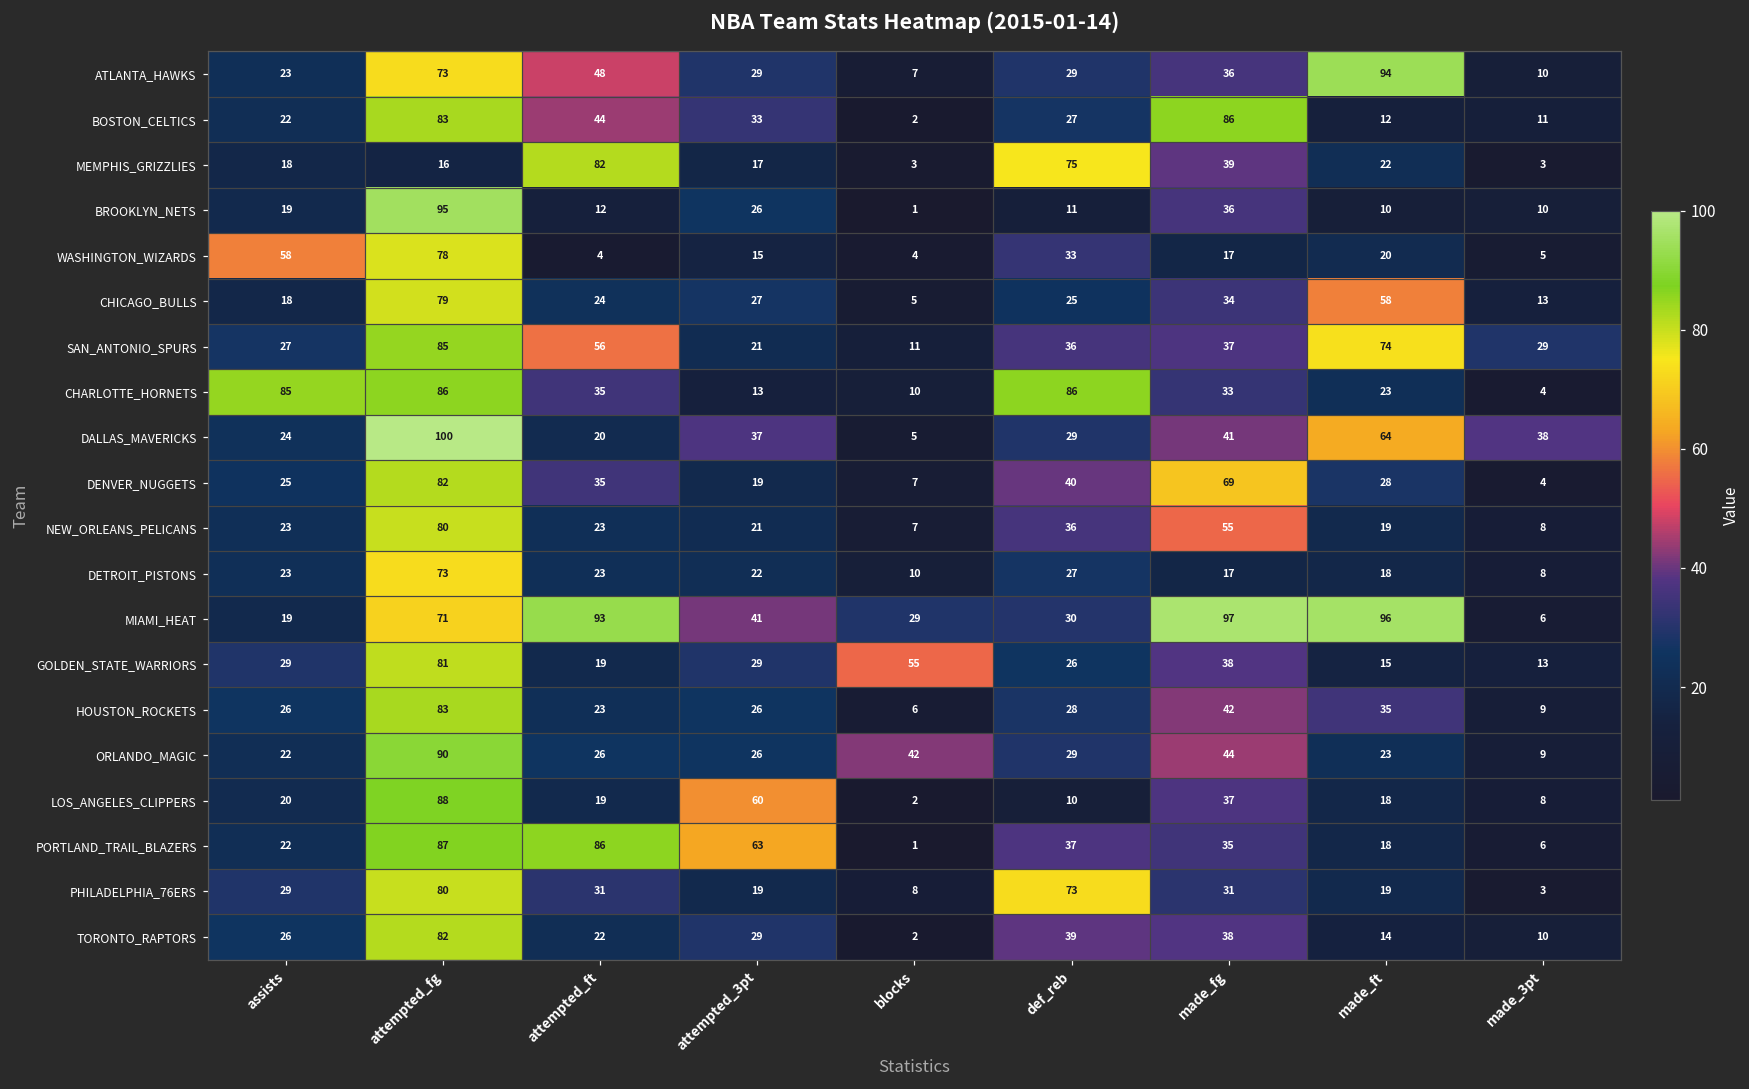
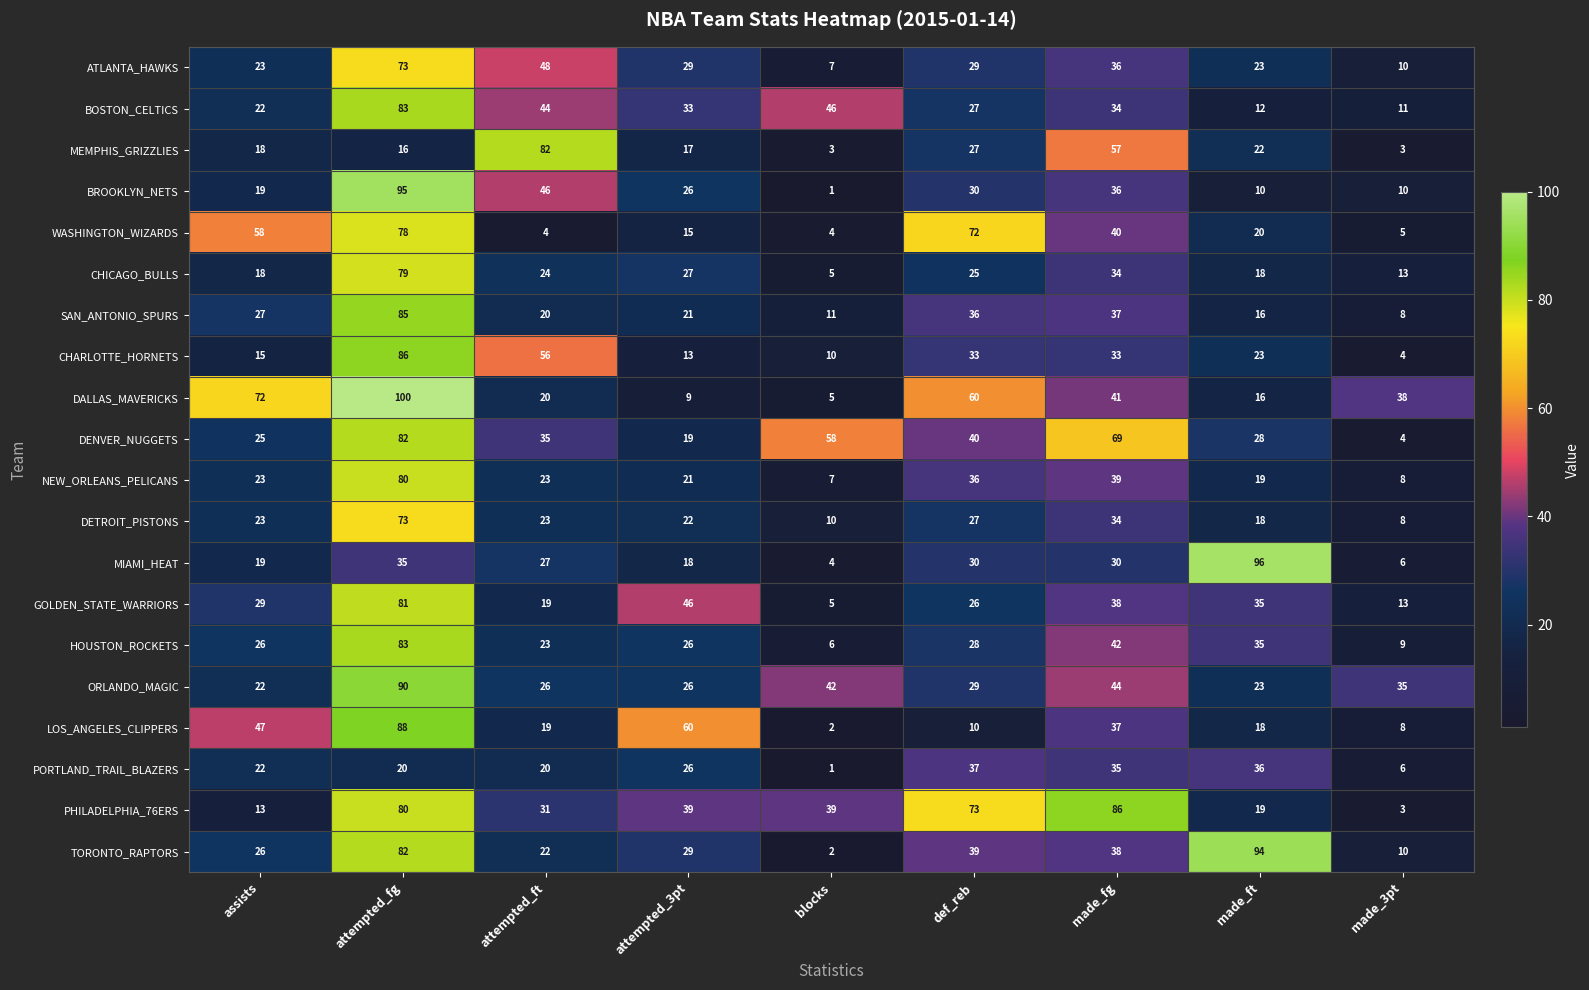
  {
    "ATLANTA_HAWKS": {
      "assists": 23,
      "attempted_fg": 73,
      "attempted_ft": 48,
      "attempted_3pt": 29,
      "blocks": 7,
      "def_reb": 29,
      "made_fg": 36,
-     "made_ft": 94,
+     "made_ft": 23,
      "made_3pt": 10
    },
    "BOSTON_CELTICS": {
      "assists": 22,
      "attempted_fg": 83,
      "attempted_ft": 44,
      "attempted_3pt": 33,
-     "blocks": 2,
+     "blocks": 46,
      "def_reb": 27,
-     "made_fg": 86,
+     "made_fg": 34,
      "made_ft": 12,
      "made_3pt": 11
    },
    "MEMPHIS_GRIZZLIES": {
      "assists": 18,
      "attempted_fg": 16,
      "attempted_ft": 82,
      "attempted_3pt": 17,
      "blocks": 3,
-     "def_reb": 75,
-     "made_fg": 39,
+     "def_reb": 27,
+     "made_fg": 57,
      "made_ft": 22,
      "made_3pt": 3
    },
    "BROOKLYN_NETS": {
      "assists": 19,
      "attempted_fg": 95,
-     "attempted_ft": 12,
+     "attempted_ft": 46,
      "attempted_3pt": 26,
      "blocks": 1,
-     "def_reb": 11,
+     "def_reb": 30,
      "made_fg": 36,
      "made_ft": 10,
      "made_3pt": 10
    },
    "WASHINGTON_WIZARDS": {
      "assists": 58,
      "attempted_fg": 78,
      "attempted_ft": 4,
      "attempted_3pt": 15,
      "blocks": 4,
-     "def_reb": 33,
-     "made_fg": 17,
+     "def_reb": 72,
+     "made_fg": 40,
      "made_ft": 20,
      "made_3pt": 5
    },
    "CHICAGO_BULLS": {
      "assists": 18,
      "attempted_fg": 79,
      "attempted_ft": 24,
      "attempted_3pt": 27,
      "blocks": 5,
      "def_reb": 25,
      "made_fg": 34,
-     "made_ft": 58,
+     "made_ft": 18,
      "made_3pt": 13
    },
    "SAN_ANTONIO_SPURS": {
      "assists": 27,
      "attempted_fg": 85,
-     "attempted_ft": 56,
+     "attempted_ft": 20,
      "attempted_3pt": 21,
      "blocks": 11,
      "def_reb": 36,
      "made_fg": 37,
-     "made_ft": 74,
-     "made_3pt": 29
+     "made_ft": 16,
+     "made_3pt": 8
    },
    "CHARLOTTE_HORNETS": {
-     "assists": 85,
+     "assists": 15,
      "attempted_fg": 86,
-     "attempted_ft": 35,
+     "attempted_ft": 56,
      "attempted_3pt": 13,
      "blocks": 10,
-     "def_reb": 86,
+     "def_reb": 33,
      "made_fg": 33,
      "made_ft": 23,
      "made_3pt": 4
    },
    "DALLAS_MAVERICKS": {
-     "assists": 24,
+     "assists": 72,
      "attempted_fg": 100,
      "attempted_ft": 20,
-     "attempted_3pt": 37,
+     "attempted_3pt": 9,
      "blocks": 5,
-     "def_reb": 29,
+     "def_reb": 60,
      "made_fg": 41,
-     "made_ft": 64,
+     "made_ft": 16,
      "made_3pt": 38
    },
    "DENVER_NUGGETS": {
      "assists": 25,
      "attempted_fg": 82,
      "attempted_ft": 35,
      "attempted_3pt": 19,
-     "blocks": 7,
+     "blocks": 58,
      "def_reb": 40,
      "made_fg": 69,
      "made_ft": 28,
      "made_3pt": 4
    },
    "NEW_ORLEANS_PELICANS": {
      "assists": 23,
      "attempted_fg": 80,
      "attempted_ft": 23,
      "attempted_3pt": 21,
      "blocks": 7,
      "def_reb": 36,
-     "made_fg": 55,
+     "made_fg": 39,
      "made_ft": 19,
      "made_3pt": 8
    },
    "DETROIT_PISTONS": {
      "assists": 23,
      "attempted_fg": 73,
      "attempted_ft": 23,
      "attempted_3pt": 22,
      "blocks": 10,
      "def_reb": 27,
-     "made_fg": 17,
+     "made_fg": 34,
      "made_ft": 18,
      "made_3pt": 8
    },
    "MIAMI_HEAT": {
      "assists": 19,
-     "attempted_fg": 71,
-     "attempted_ft": 93,
-     "attempted_3pt": 41,
-     "blocks": 29,
+     "attempted_fg": 35,
+     "attempted_ft": 27,
+     "attempted_3pt": 18,
+     "blocks": 4,
      "def_reb": 30,
-     "made_fg": 97,
+     "made_fg": 30,
      "made_ft": 96,
      "made_3pt": 6
    },
    "GOLDEN_STATE_WARRIORS": {
      "assists": 29,
      "attempted_fg": 81,
      "attempted_ft": 19,
-     "attempted_3pt": 29,
-     "blocks": 55,
+     "attempted_3pt": 46,
+     "blocks": 5,
      "def_reb": 26,
      "made_fg": 38,
-     "made_ft": 15,
+     "made_ft": 35,
      "made_3pt": 13
    },
    "HOUSTON_ROCKETS": {
      "assists": 26,
      "attempted_fg": 83,
      "attempted_ft": 23,
      "attempted_3pt": 26,
      "blocks": 6,
      "def_reb": 28,
      "made_fg": 42,
      "made_ft": 35,
      "made_3pt": 9
    },
    "ORLANDO_MAGIC": {
      "assists": 22,
      "attempted_fg": 90,
      "attempted_ft": 26,
      "attempted_3pt": 26,
      "blocks": 42,
      "def_reb": 29,
      "made_fg": 44,
      "made_ft": 23,
-     "made_3pt": 9
+     "made_3pt": 35
    },
    "LOS_ANGELES_CLIPPERS": {
-     "assists": 20,
+     "assists": 47,
      "attempted_fg": 88,
      "attempted_ft": 19,
      "attempted_3pt": 60,
      "blocks": 2,
      "def_reb": 10,
      "made_fg": 37,
      "made_ft": 18,
      "made_3pt": 8
    },
    "PORTLAND_TRAIL_BLAZERS": {
      "assists": 22,
-     "attempted_fg": 87,
-     "attempted_ft": 86,
-     "attempted_3pt": 63,
+     "attempted_fg": 20,
+     "attempted_ft": 20,
+     "attempted_3pt": 26,
      "blocks": 1,
      "def_reb": 37,
      "made_fg": 35,
-     "made_ft": 18,
+     "made_ft": 36,
      "made_3pt": 6
    },
    "PHILADELPHIA_76ERS": {
-     "assists": 29,
+     "assists": 13,
      "attempted_fg": 80,
      "attempted_ft": 31,
-     "attempted_3pt": 19,
-     "blocks": 8,
+     "attempted_3pt": 39,
+     "blocks": 39,
      "def_reb": 73,
-     "made_fg": 31,
+     "made_fg": 86,
      "made_ft": 19,
      "made_3pt": 3
    },
    "TORONTO_RAPTORS": {
      "assists": 26,
      "attempted_fg": 82,
      "attempted_ft": 22,
      "attempted_3pt": 29,
      "blocks": 2,
      "def_reb": 39,
      "made_fg": 38,
-     "made_ft": 14,
+     "made_ft": 94,
      "made_3pt": 10
    }
  }
